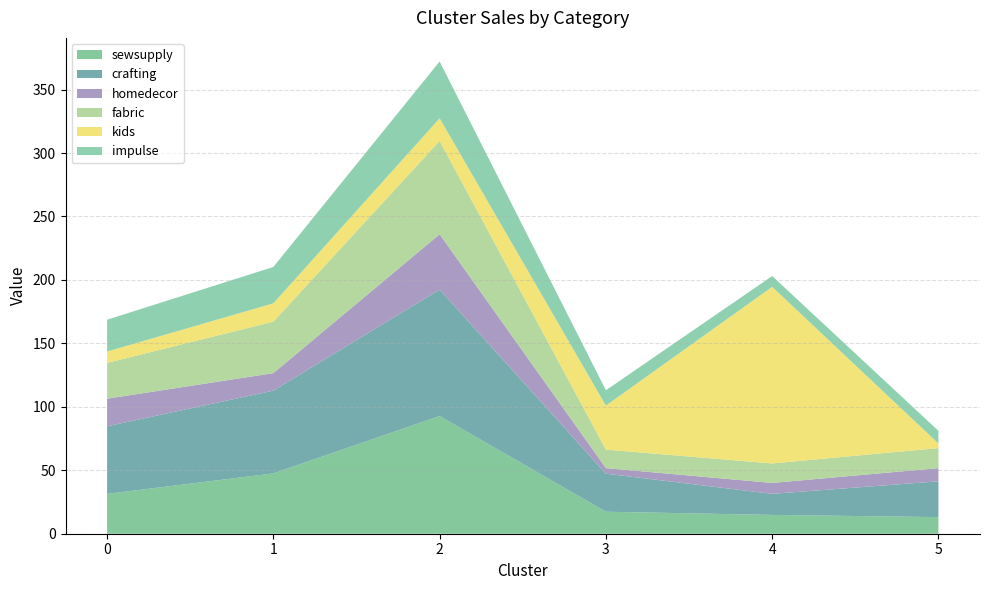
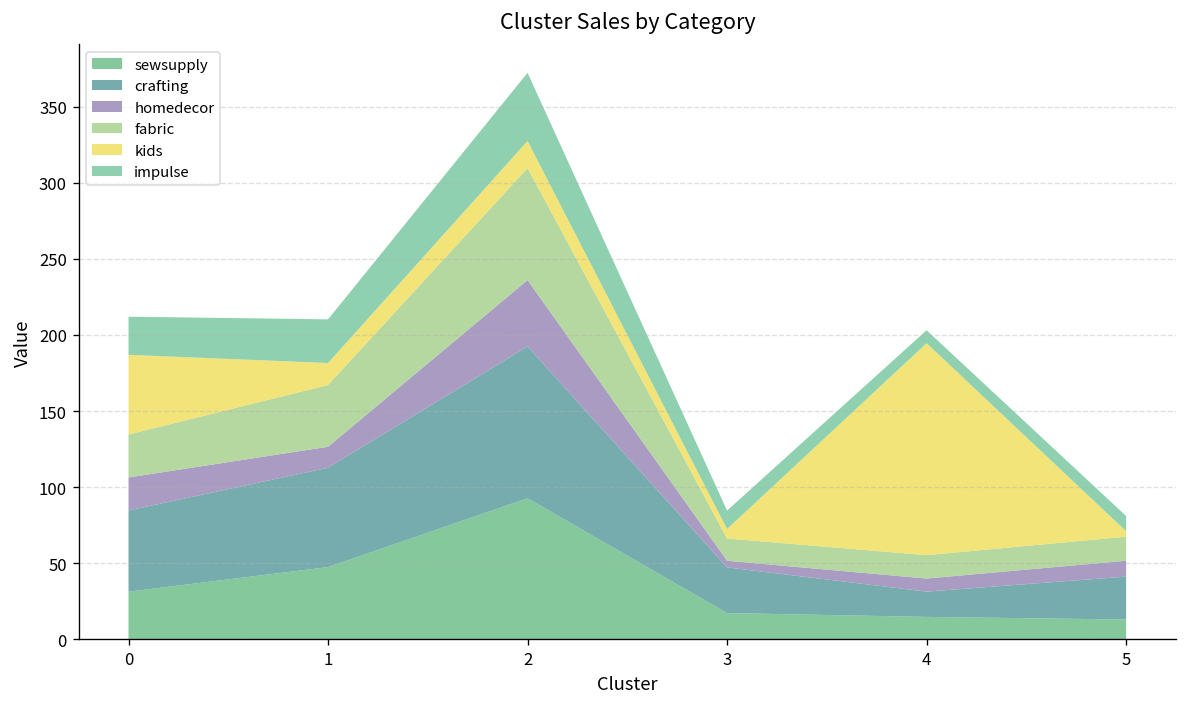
  {
    "homedecor": {
      "0": 22,
      "1": 14,
      "2": 44,
      "3": 4,
      "4": 9,
      "5": 10
    },
    "kids": {
-     "0": 9,
+     "0": 52,
      "1": 14,
      "2": 18,
-     "3": 35,
+     "3": 6,
      "4": 139,
      "5": 4
    }
  }
